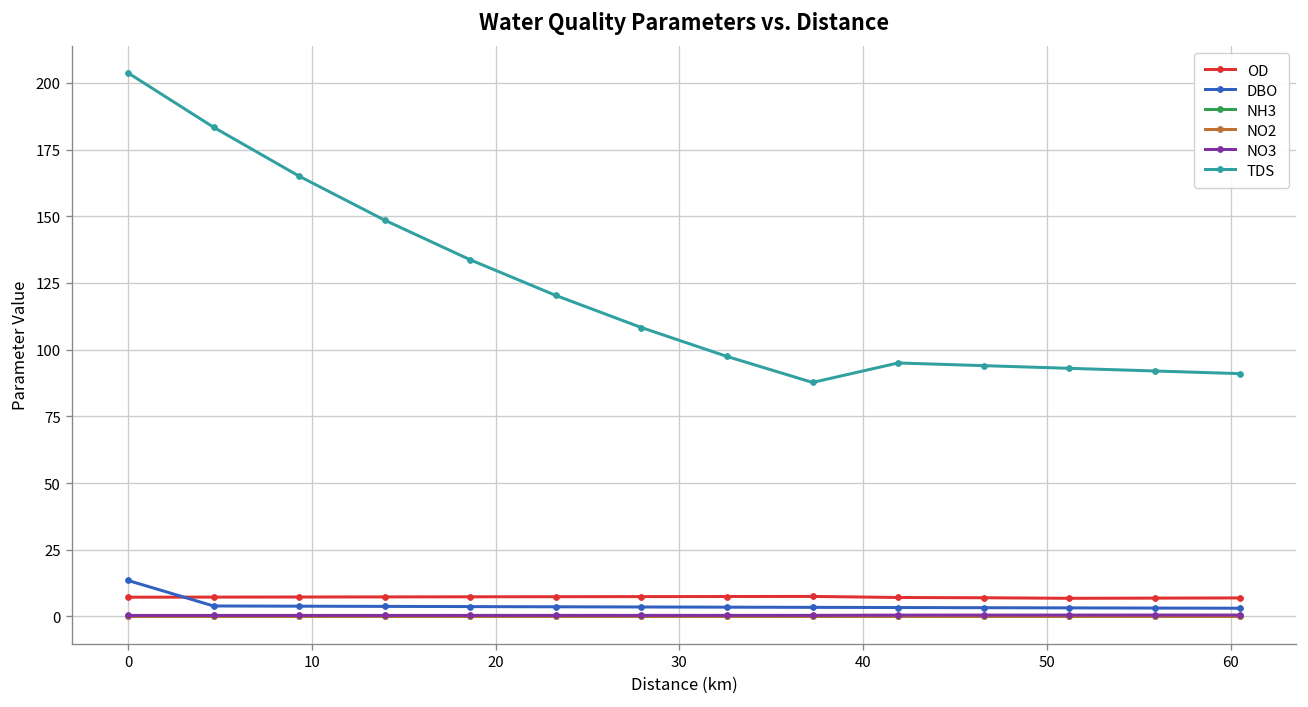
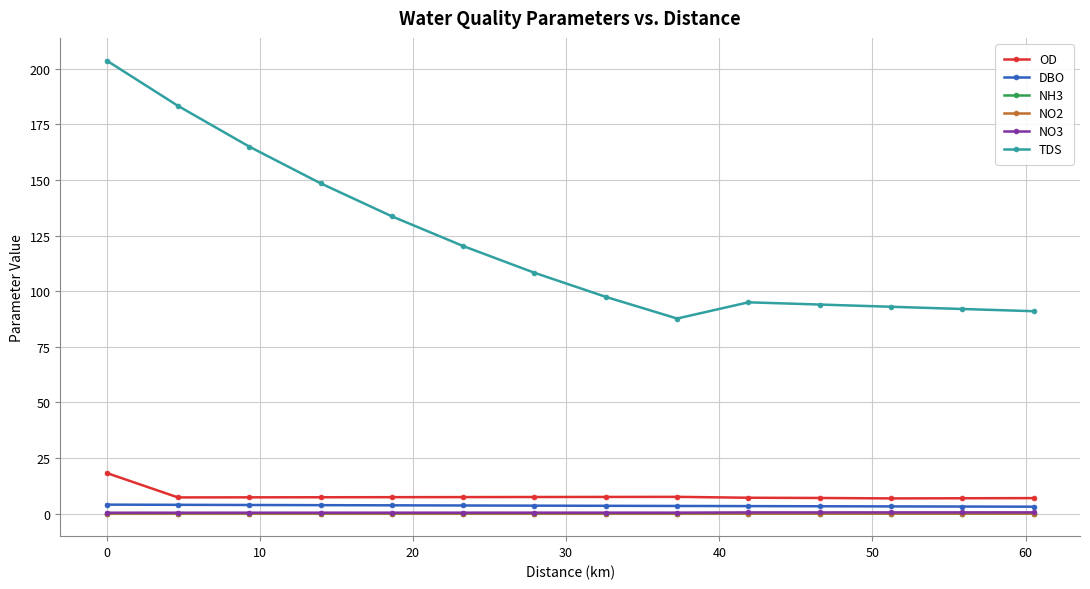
  {
    "OD": {
-     "0": 7
+     "0": 18
    },
    "DBO": {
-     "0": 14
+     "0": 4
    },
    "TDS": {
      "0": 204
    }
  }
